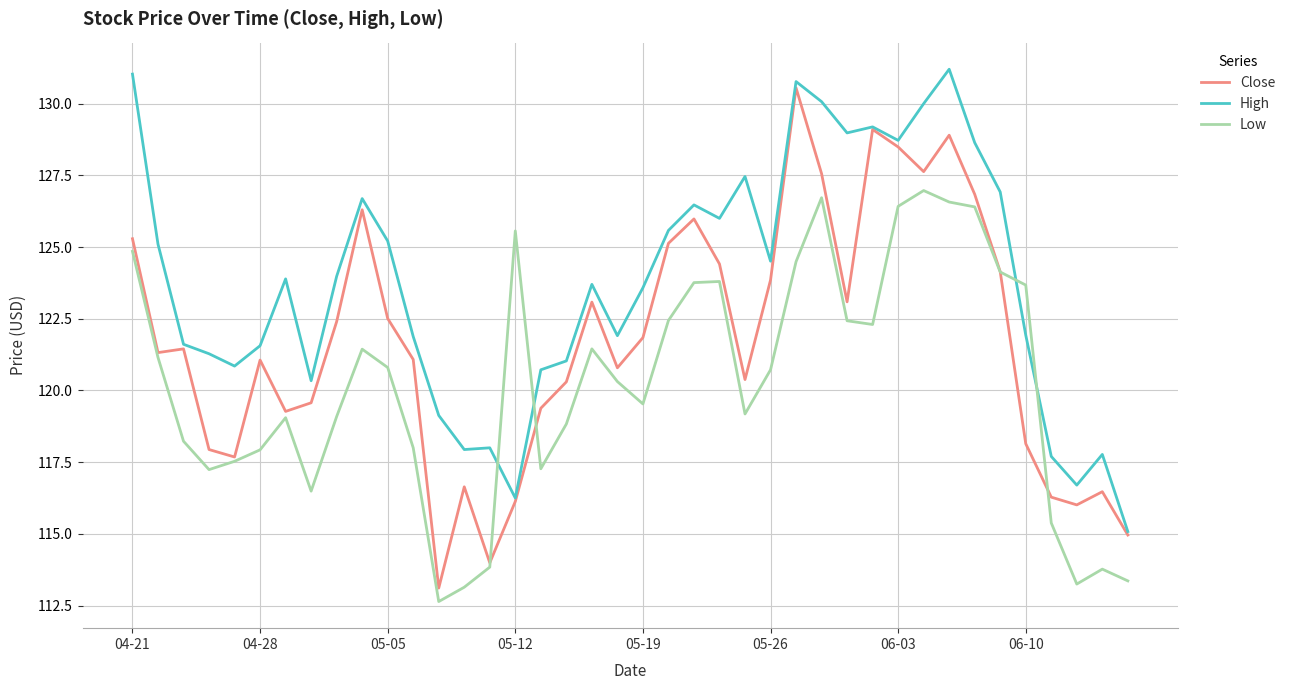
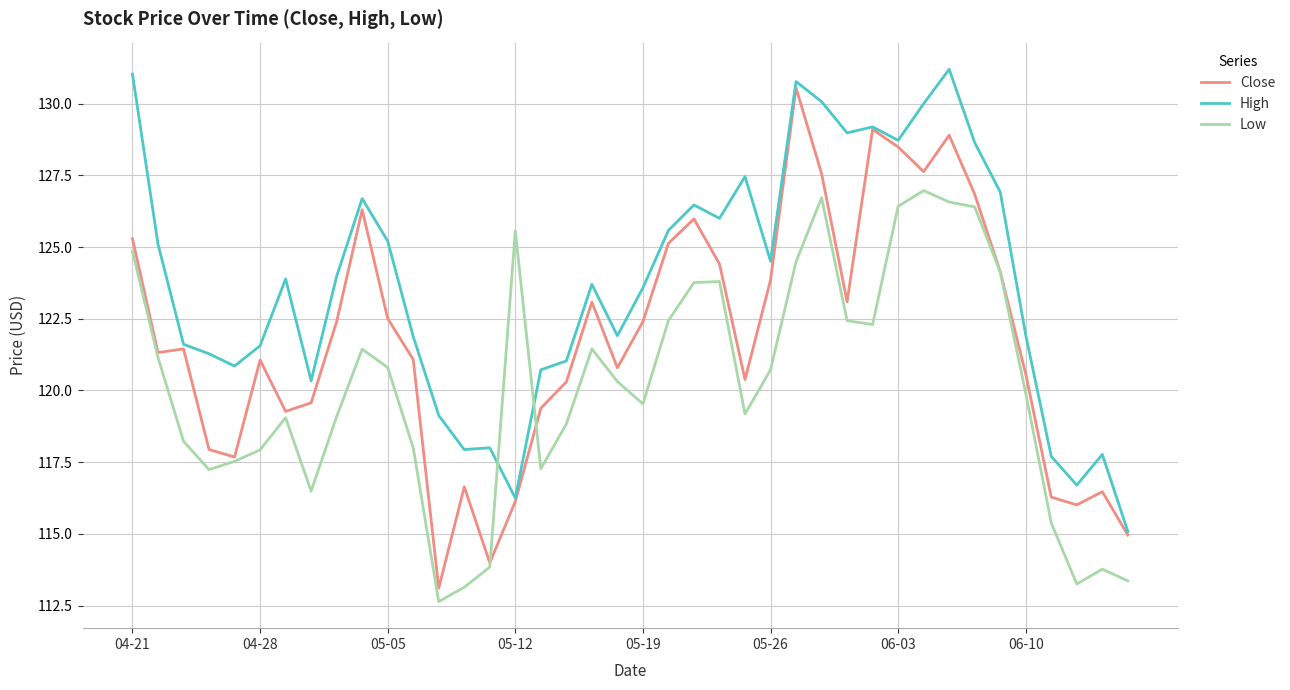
  {
    "Close": {
      "04-21": 125.3,
      "04-28": 121.1,
      "05-05": 122.5,
      "05-12": 116.1,
-     "05-19": 121.8,
+     "05-19": 122.4,
      "05-26": 123.8,
      "06-03": 128.5,
-     "06-10": 118.1
+     "06-10": 120.6
    },
    "High": {
      "04-21": 131.0,
      "04-28": 121.6,
      "05-05": 125.2,
      "05-12": 116.3,
      "05-19": 123.6,
      "05-26": 124.5,
      "06-03": 128.7,
      "06-10": 121.9
    },
    "Low": {
      "04-21": 124.8,
      "04-28": 117.9,
      "05-05": 120.8,
      "05-12": 125.6,
      "05-19": 119.5,
      "05-26": 120.7,
      "06-03": 126.4,
-     "06-10": 123.7
+     "06-10": 119.9
    }
  }
